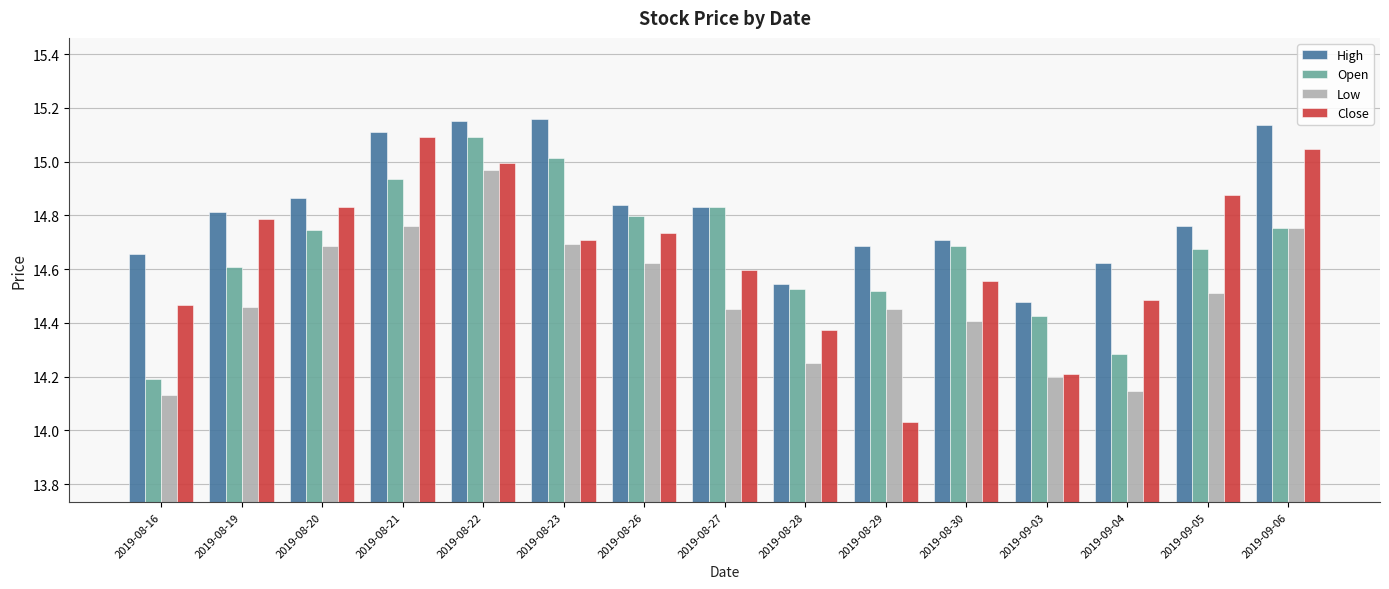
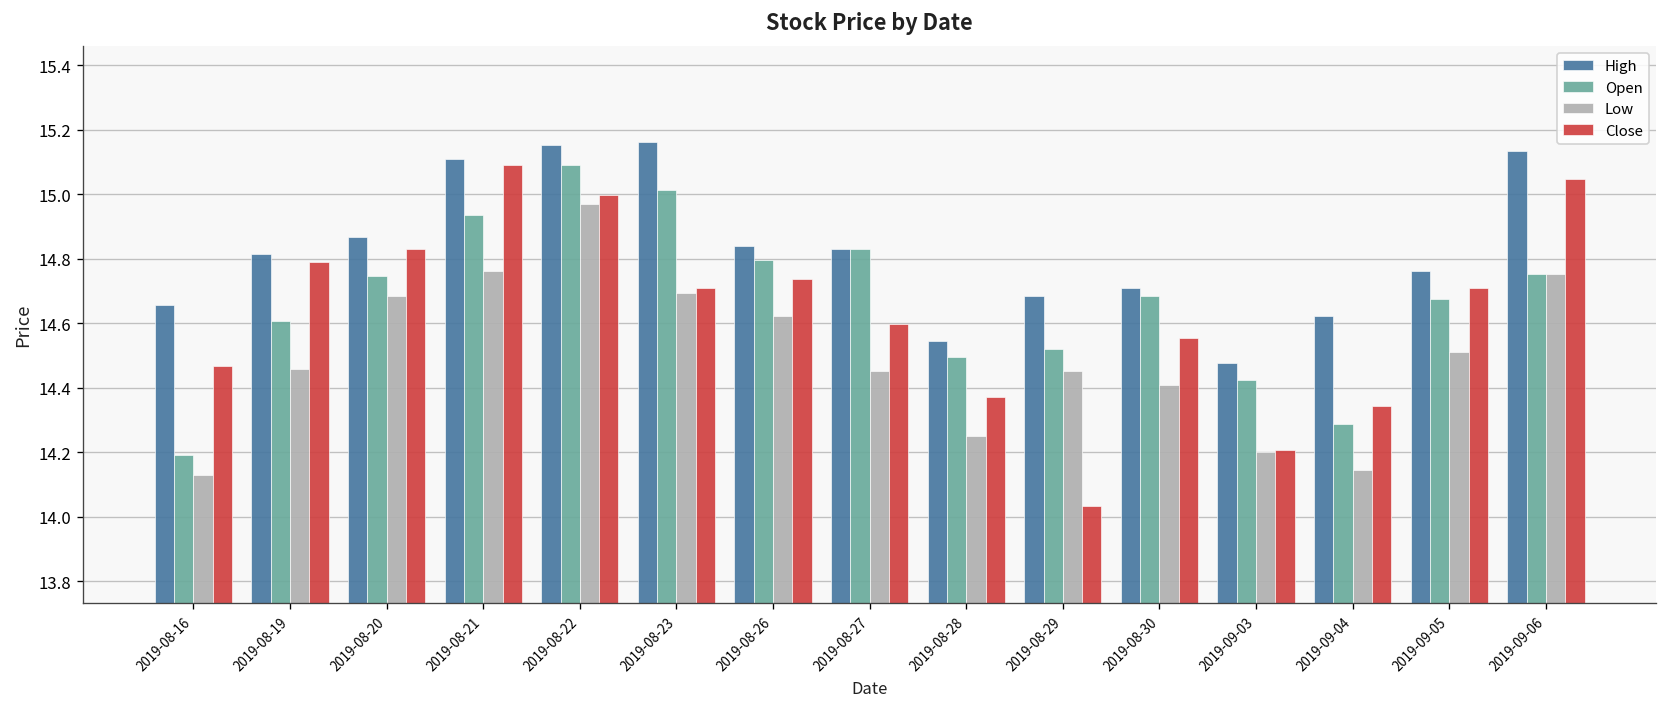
  {
    "High": {
      "2019-08-16": 14.66,
      "2019-08-19": 14.81,
      "2019-08-20": 14.87,
      "2019-08-21": 15.11,
      "2019-08-22": 15.15,
      "2019-08-23": 15.16,
      "2019-08-26": 14.84,
      "2019-08-27": 14.83,
      "2019-08-28": 14.55,
      "2019-08-29": 14.68,
      "2019-08-30": 14.71,
      "2019-09-03": 14.48,
      "2019-09-04": 14.62,
      "2019-09-05": 14.76,
      "2019-09-06": 15.13
    },
    "Open": {
      "2019-08-16": 14.19,
      "2019-08-19": 14.61,
      "2019-08-20": 14.74,
      "2019-08-21": 14.94,
      "2019-08-22": 15.09,
      "2019-08-23": 15.01,
      "2019-08-26": 14.80,
      "2019-08-27": 14.83,
-     "2019-08-28": 14.53,
+     "2019-08-28": 14.49,
      "2019-08-29": 14.52,
      "2019-08-30": 14.68,
      "2019-09-03": 14.42,
      "2019-09-04": 14.29,
      "2019-09-05": 14.68,
      "2019-09-06": 14.75
    },
    "Low": {
      "2019-08-16": 14.13,
      "2019-08-19": 14.46,
      "2019-08-20": 14.68,
      "2019-08-21": 14.76,
      "2019-08-22": 14.97,
      "2019-08-23": 14.69,
      "2019-08-26": 14.62,
      "2019-08-27": 14.45,
      "2019-08-28": 14.25,
      "2019-08-29": 14.45,
      "2019-08-30": 14.41,
      "2019-09-03": 14.20,
      "2019-09-04": 14.15,
      "2019-09-05": 14.51,
      "2019-09-06": 14.75
    },
    "Close": {
      "2019-08-16": 14.47,
      "2019-08-19": 14.79,
      "2019-08-20": 14.83,
      "2019-08-21": 15.09,
      "2019-08-22": 15.00,
      "2019-08-23": 14.71,
      "2019-08-26": 14.74,
      "2019-08-27": 14.60,
      "2019-08-28": 14.37,
      "2019-08-29": 14.03,
      "2019-08-30": 14.55,
      "2019-09-03": 14.21,
-     "2019-09-04": 14.48,
-     "2019-09-05": 14.88,
+     "2019-09-04": 14.34,
+     "2019-09-05": 14.71,
      "2019-09-06": 15.05
    }
  }
